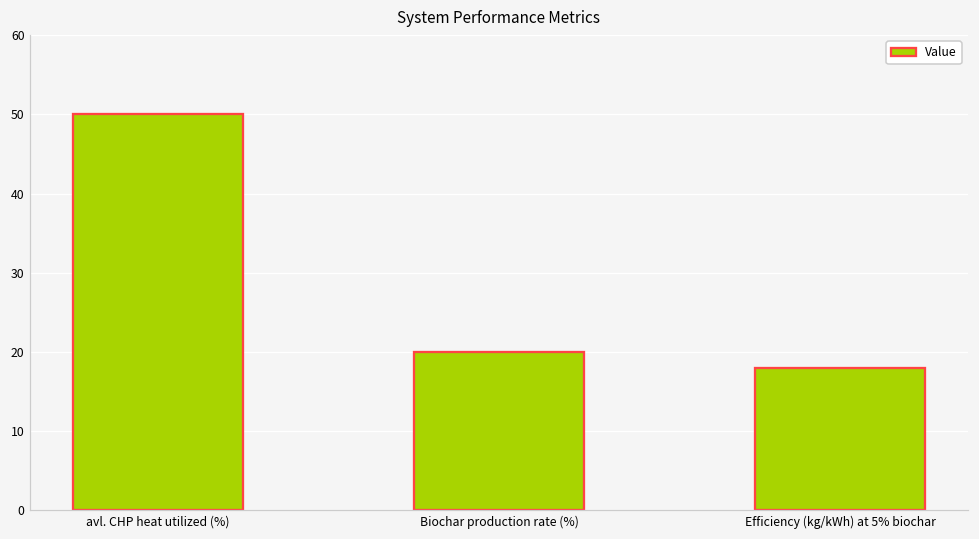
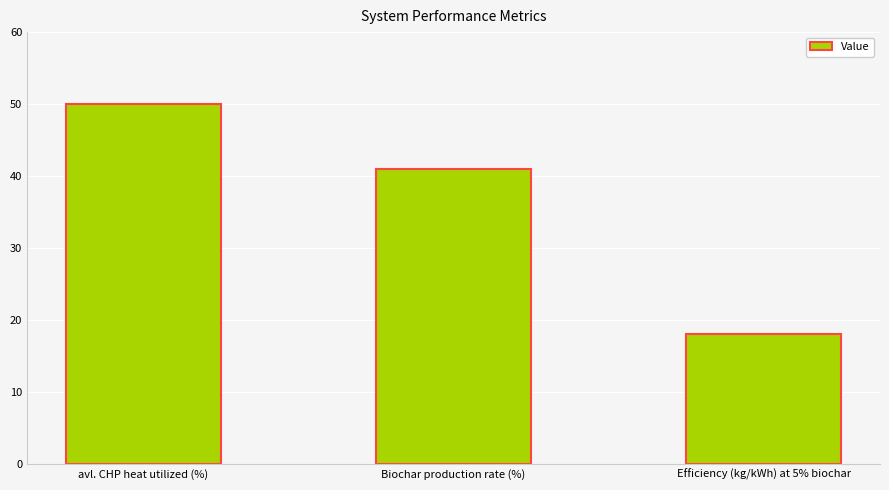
  {
    "avl. CHP heat utilized (%)": 50,
-   "Biochar production rate (%)": 20,
+   "Biochar production rate (%)": 41,
    "Efficiency (kg/kWh) at 5% biochar": 18
  }
